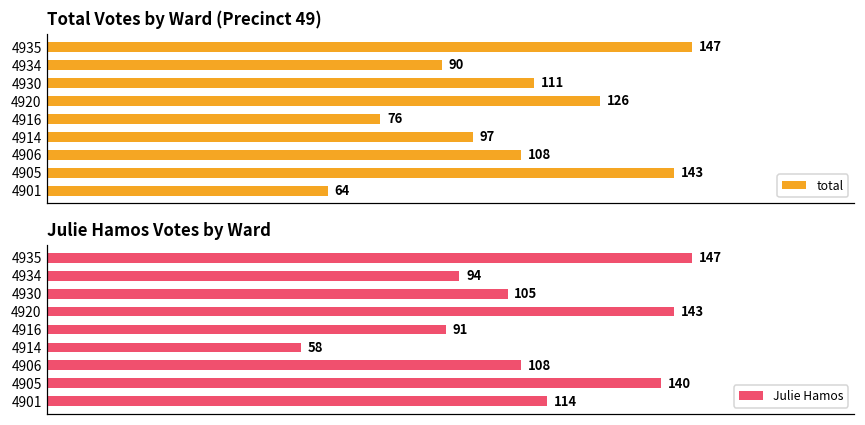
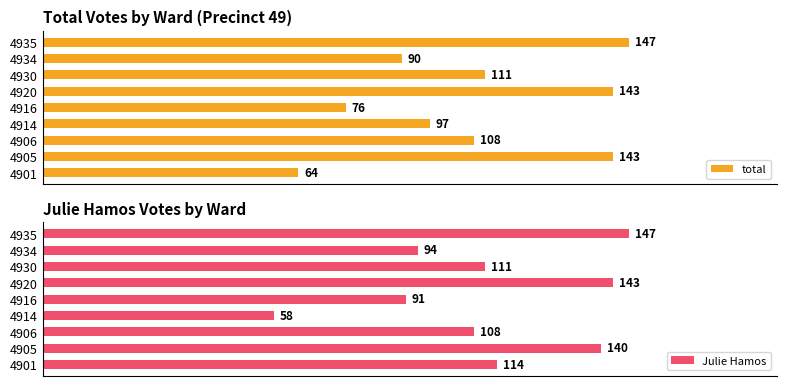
  {
    "Total Votes by Ward (Precinct 49)": {
      "4935": 147,
      "4934": 90,
      "4930": 111,
-     "4920": 126,
+     "4920": 143,
      "4916": 76,
      "4914": 97,
      "4906": 108,
      "4905": 143,
      "4901": 64
    },
    "Julie Hamos Votes by Ward": {
      "4935": 147,
      "4934": 94,
-     "4930": 105,
+     "4930": 111,
      "4920": 143,
      "4916": 91,
      "4914": 58,
      "4906": 108,
      "4905": 140,
      "4901": 114
    }
  }
